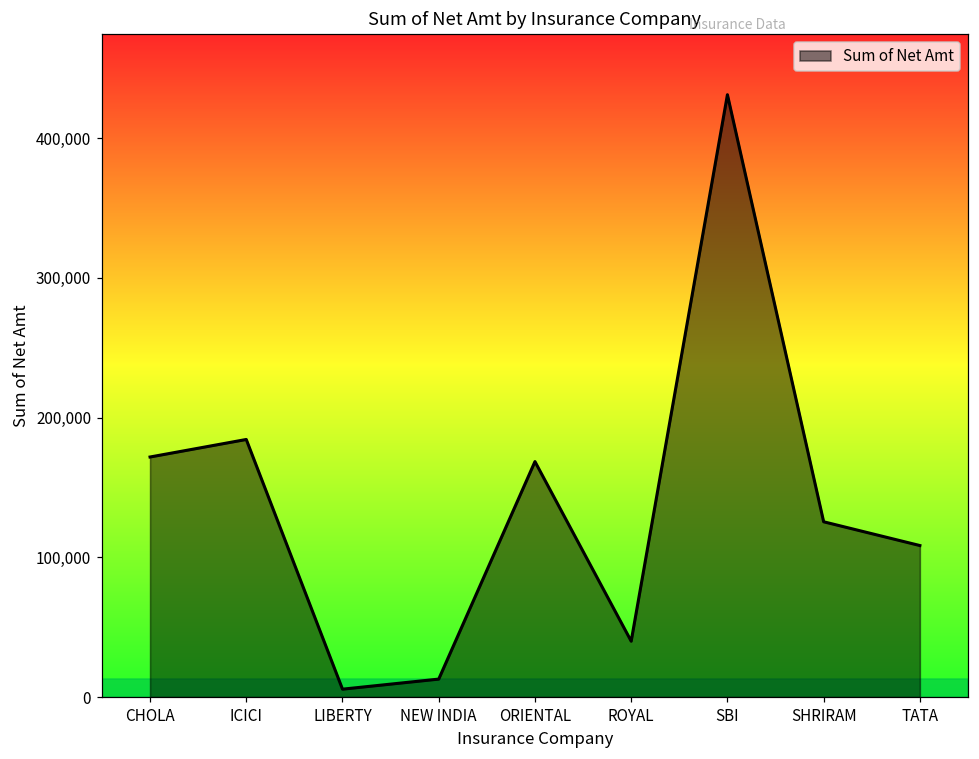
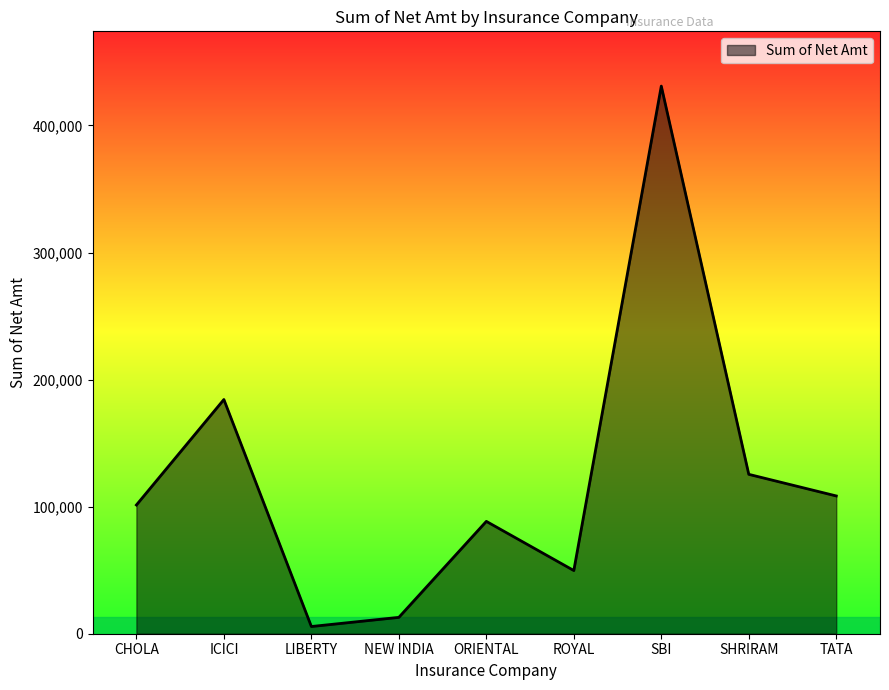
  {
-   "CHOLA": "172,000",
+   "CHOLA": "101,000",
    "ICICI": "184,000",
-   "ORIENTAL": "169,000",
-   "ROYAL": "40,000",
+   "ORIENTAL": "88,000",
+   "ROYAL": "50,000",
    "SBI": "431,000",
    "SHRIRAM": "125,000",
    "TATA": "108,000"
  }
